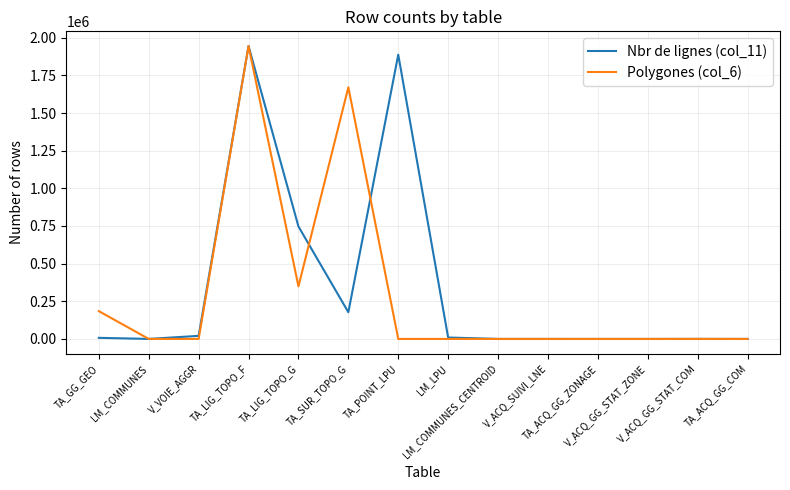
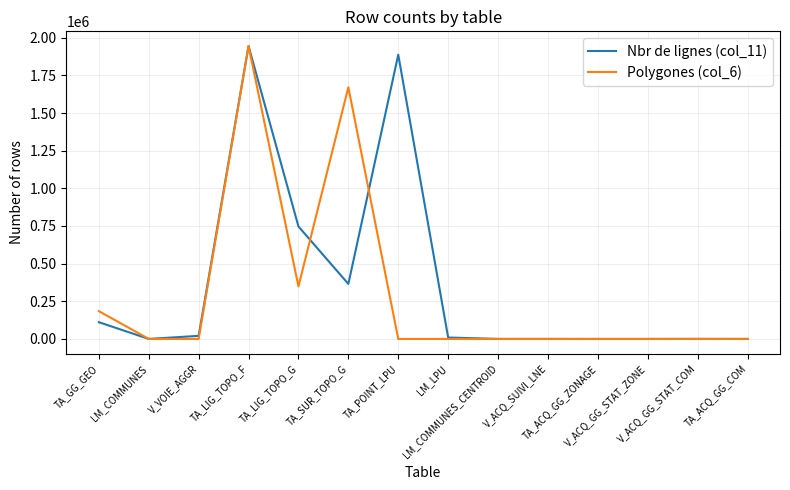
  {
    "Nbr de lignes (col_11)": {
-     "TA_GG_GEO": 10000,
+     "TA_GG_GEO": 110000,
      "V_VOIE_AGGR": 20000,
      "TA_LIG_TOPO_G": 750000,
-     "TA_SUR_TOPO_G": 180000,
+     "TA_SUR_TOPO_G": 370000,
      "TA_POINT_LPU": 1890000
    },
    "Polygones (col_6)": {
      "TA_GG_GEO": 180000,
      "V_VOIE_AGGR": 0,
      "TA_LIG_TOPO_G": 350000,
      "TA_SUR_TOPO_G": 1670000,
      "TA_POINT_LPU": 0
    }
  }
